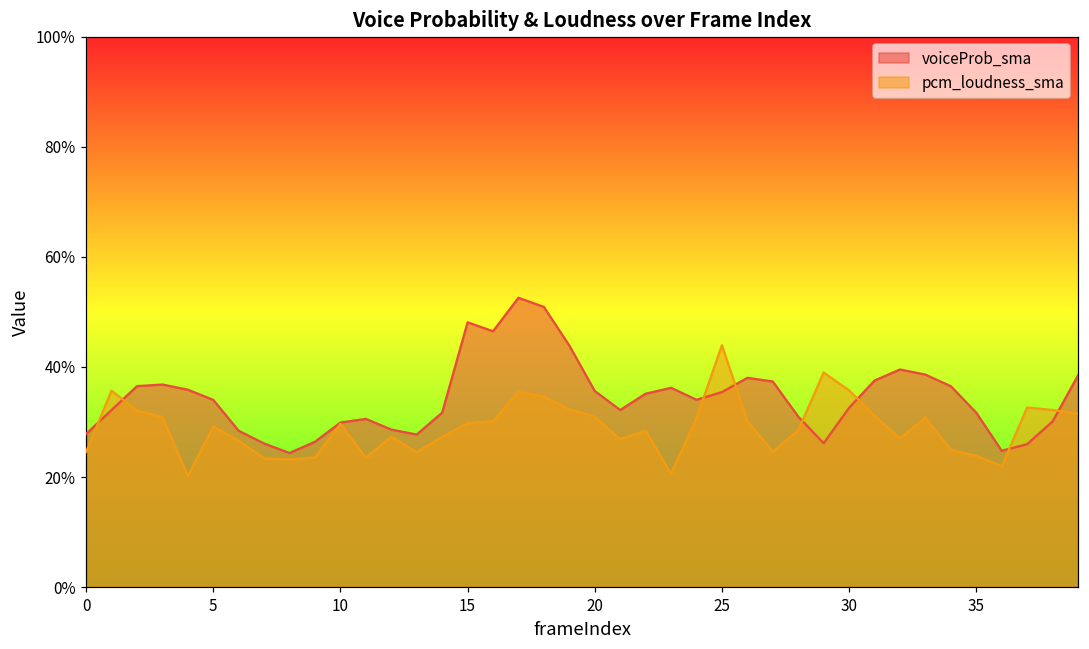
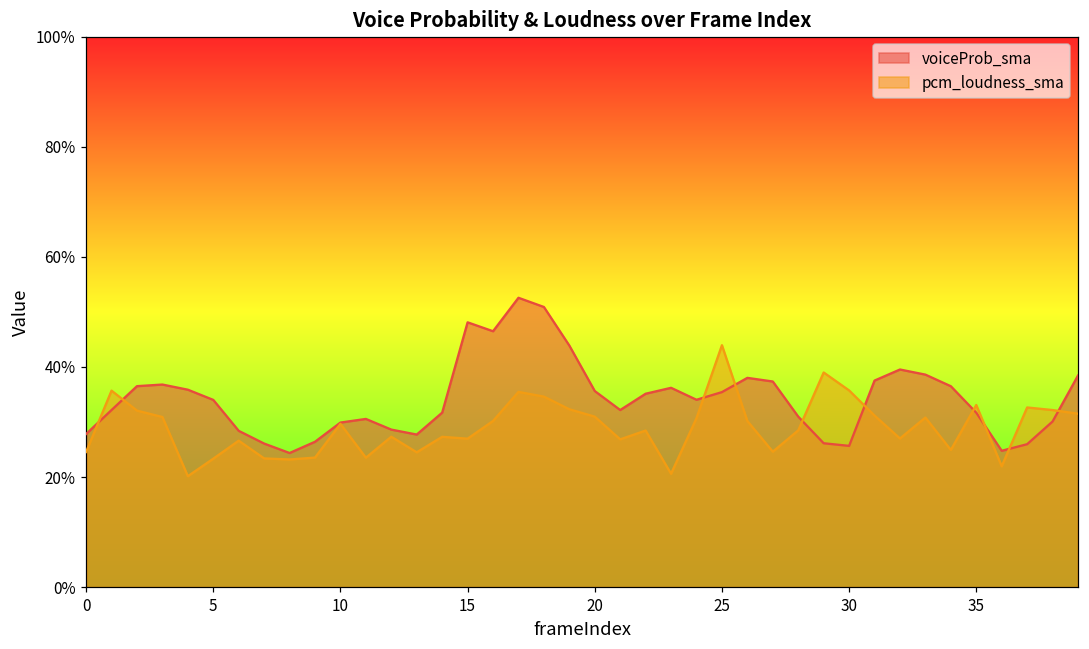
  {
    "voiceProb_sma": {
      "0": "28%",
      "5": "34%",
      "15": "48%",
      "20": "36%",
      "25": "35%",
-     "30": "33%",
+     "30": "26%",
      "35": "32%"
    },
    "pcm_loudness_sma": {
      "0": "25%",
-     "5": "29%",
-     "15": "30%",
+     "5": "23%",
+     "15": "27%",
      "20": "31%",
      "25": "44%",
      "30": "36%",
-     "35": "24%"
+     "35": "33%"
    }
  }
